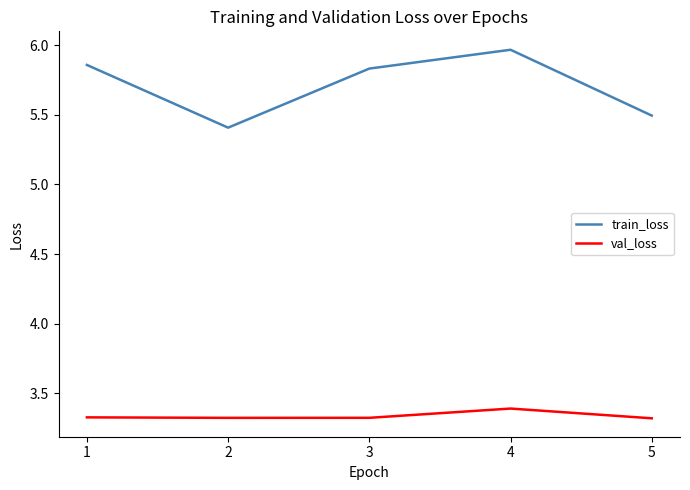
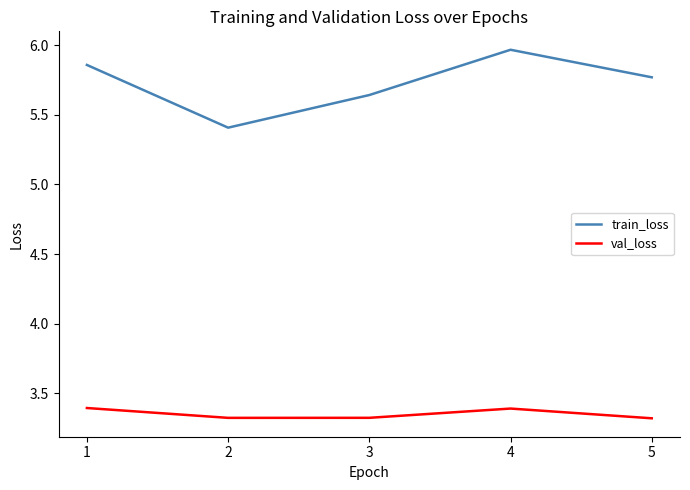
  {
    "train_loss": {
      "1": 5.86,
      "2": 5.41,
-     "3": 5.83,
+     "3": 5.64,
      "4": 5.97,
-     "5": 5.50
+     "5": 5.77
    },
    "val_loss": {
-     "1": 3.33,
+     "1": 3.39,
      "2": 3.32,
      "3": 3.32,
      "4": 3.39,
      "5": 3.32
    }
  }
